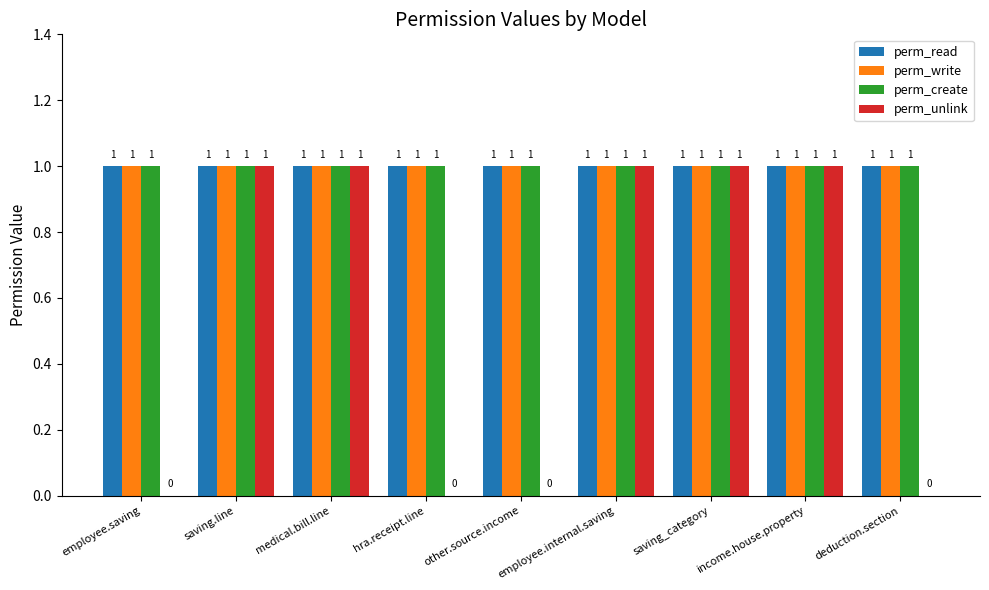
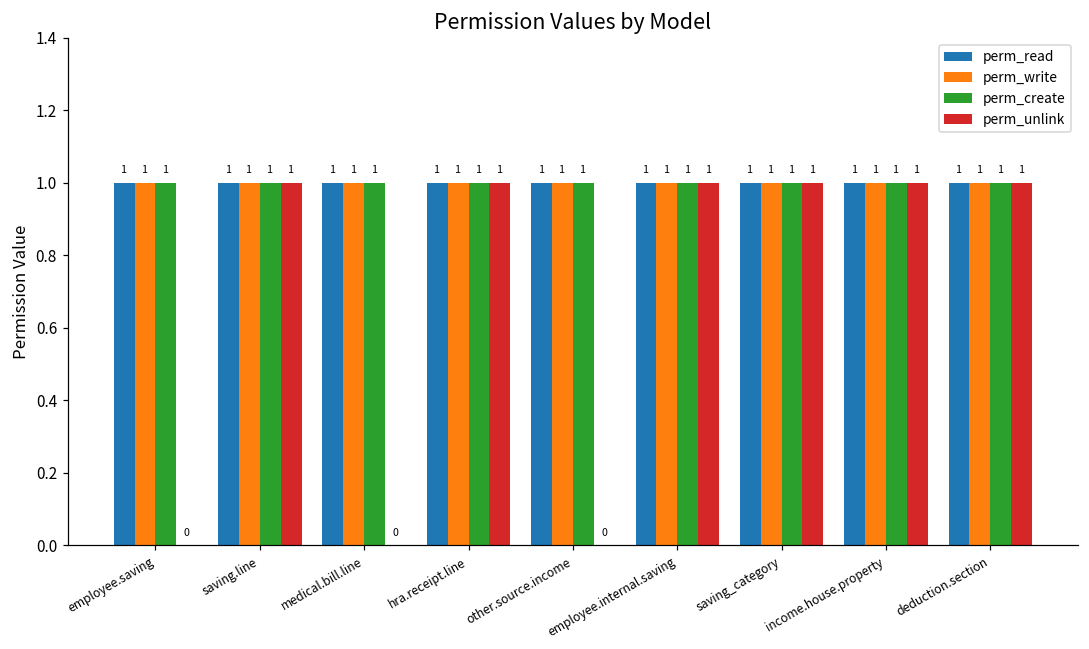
  {
    "perm_read": {
      "employee.saving": 1,
      "saving.line": 1,
      "medical.bill.line": 1,
      "hra.receipt.line": 1,
      "other.source.income": 1,
      "employee.internal.saving": 1,
      "saving_category": 1,
      "income.house.property": 1,
      "deduction.section": 1
    },
    "perm_write": {
      "employee.saving": 1,
      "saving.line": 1,
      "medical.bill.line": 1,
      "hra.receipt.line": 1,
      "other.source.income": 1,
      "employee.internal.saving": 1,
      "saving_category": 1,
      "income.house.property": 1,
      "deduction.section": 1
    },
    "perm_create": {
      "employee.saving": 1,
      "saving.line": 1,
      "medical.bill.line": 1,
      "hra.receipt.line": 1,
      "other.source.income": 1,
      "employee.internal.saving": 1,
      "saving_category": 1,
      "income.house.property": 1,
      "deduction.section": 1
    },
    "perm_unlink": {
      "employee.saving": 0,
      "saving.line": 1,
-     "medical.bill.line": 1,
-     "hra.receipt.line": 0,
+     "medical.bill.line": 0,
+     "hra.receipt.line": 1,
      "other.source.income": 0,
      "employee.internal.saving": 1,
      "saving_category": 1,
      "income.house.property": 1,
-     "deduction.section": 0
+     "deduction.section": 1
    }
  }
